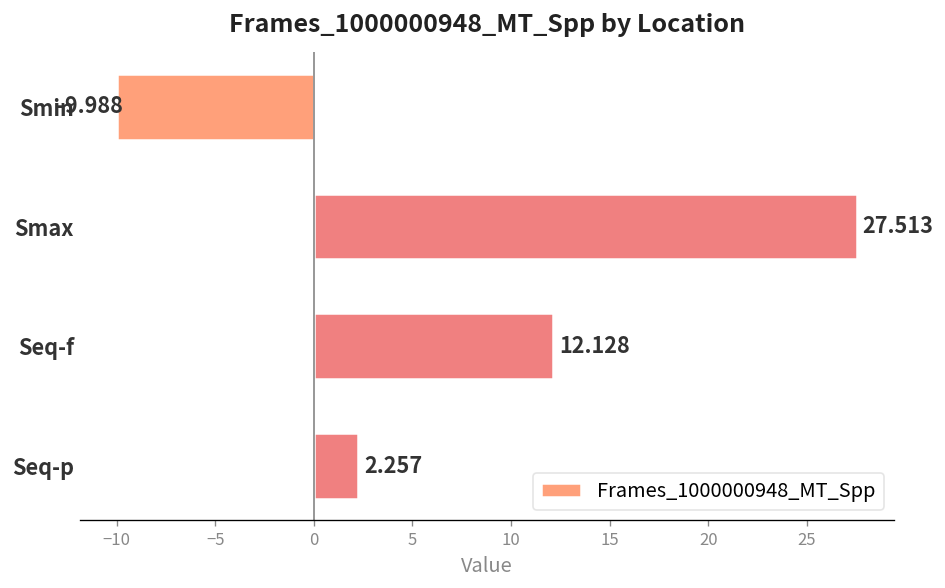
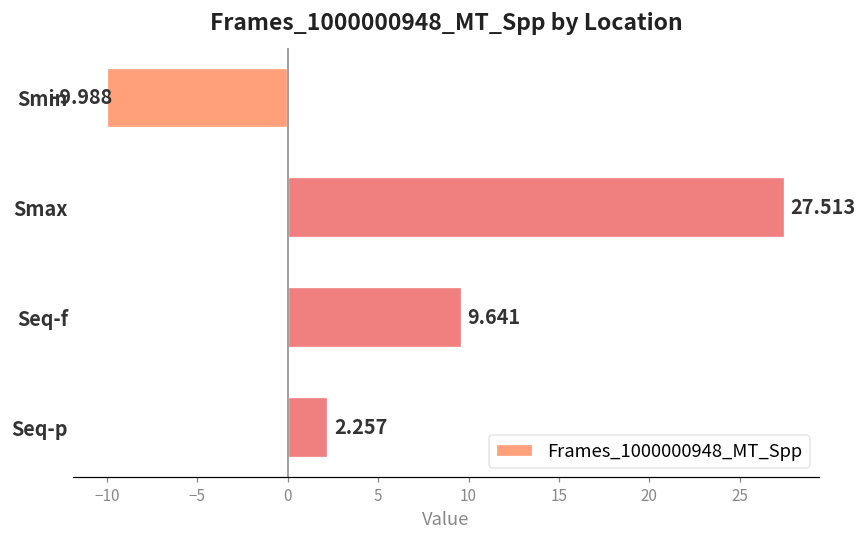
  {
    "Smin": -9.988,
    "Smax": 27.513,
-   "Seq-f": 12.128,
+   "Seq-f": 9.641,
    "Seq-p": 2.257
  }
